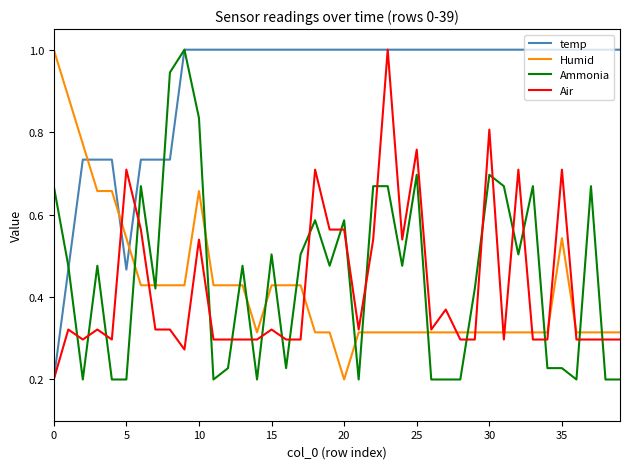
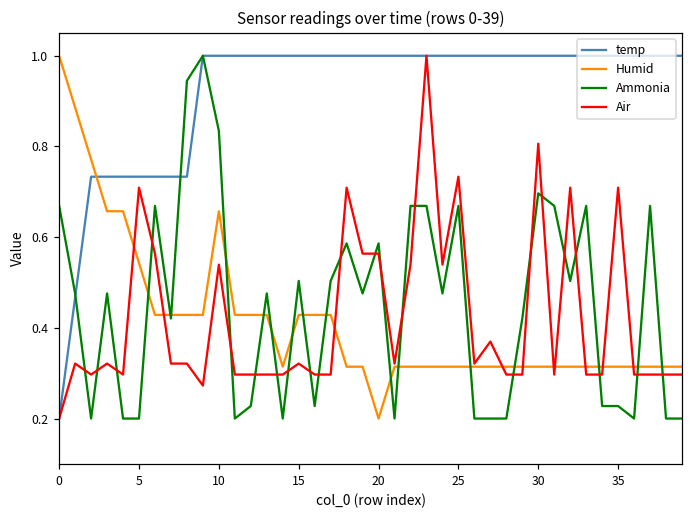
  {
    "temp": {
-     "5": 0.47,
+     "5": 0.73,
      "10": 1.00,
      "15": 1.00,
      "20": 1.00,
      "25": 1.00,
      "30": 1.00
    },
    "Humid": {
      "0": 1.00,
      "5": 0.54,
      "10": 0.66,
      "15": 0.43,
      "20": 0.20,
      "25": 0.31,
      "30": 0.31,
-     "35": 0.54
+     "35": 0.31
    },
    "Ammonia": {
      "0": 0.67,
      "5": 0.20,
      "10": 0.83,
      "15": 0.50,
      "20": 0.59,
-     "25": 0.70,
+     "25": 0.67,
      "30": 0.70,
      "35": 0.23
    },
    "Air": {
      "5": 0.71,
      "10": 0.54,
      "15": 0.32,
      "20": 0.56,
-     "25": 0.76,
+     "25": 0.73,
      "30": 0.81,
      "35": 0.71
    }
  }
